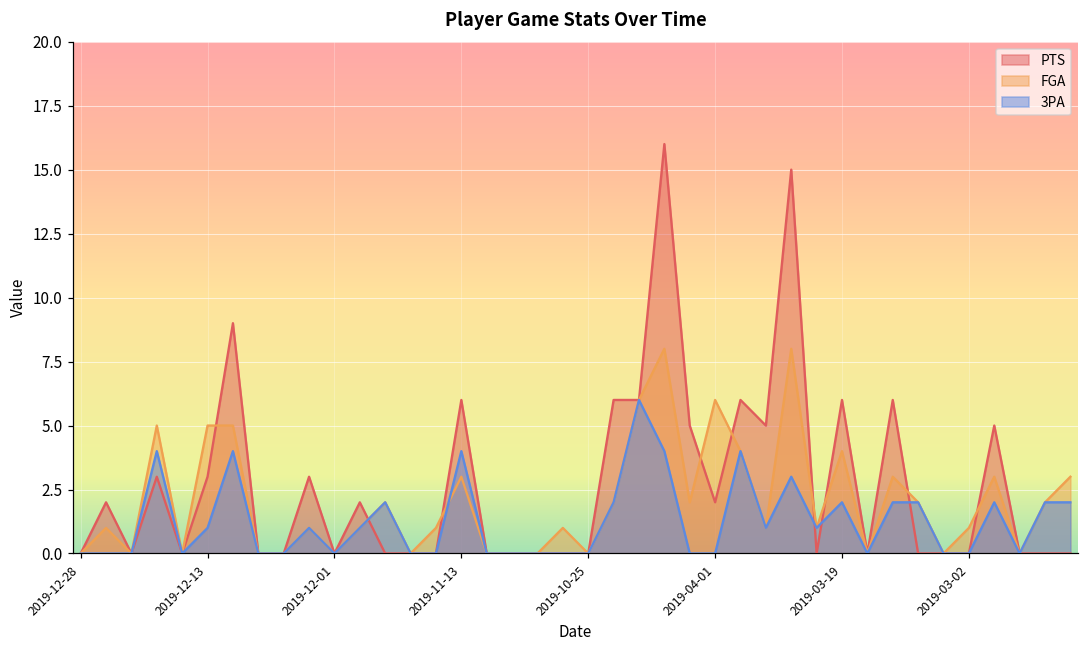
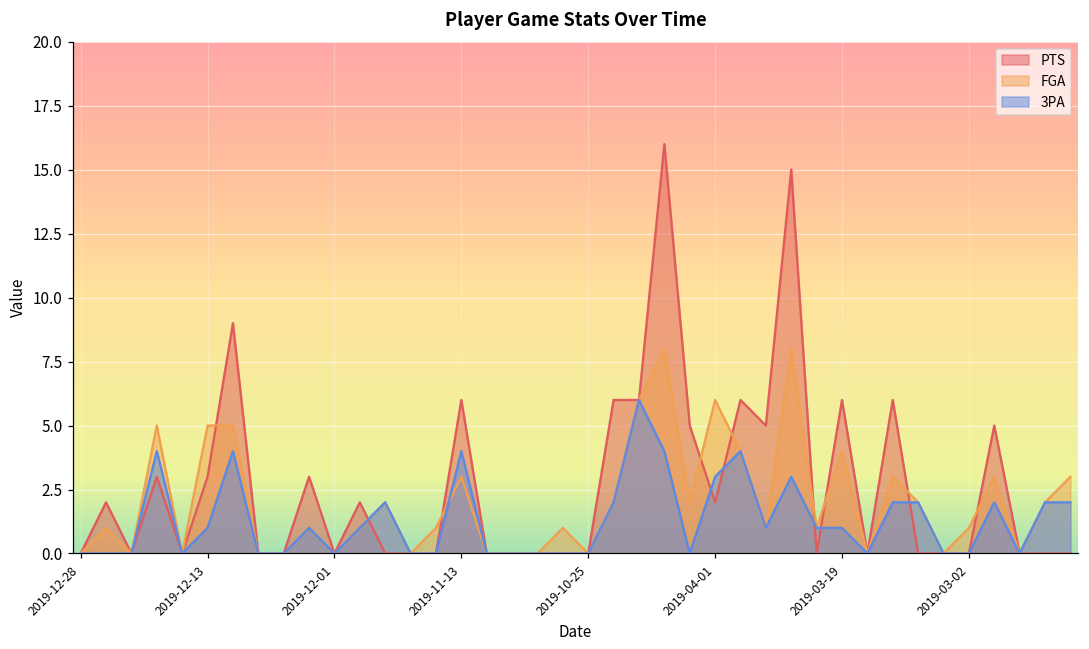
  {
    "3PA": {
      "2019-12-13": 1,
      "2019-11-13": 4,
-     "2019-04-01": 0,
-     "2019-03-19": 2
+     "2019-04-01": 3,
+     "2019-03-19": 1
    }
  }
